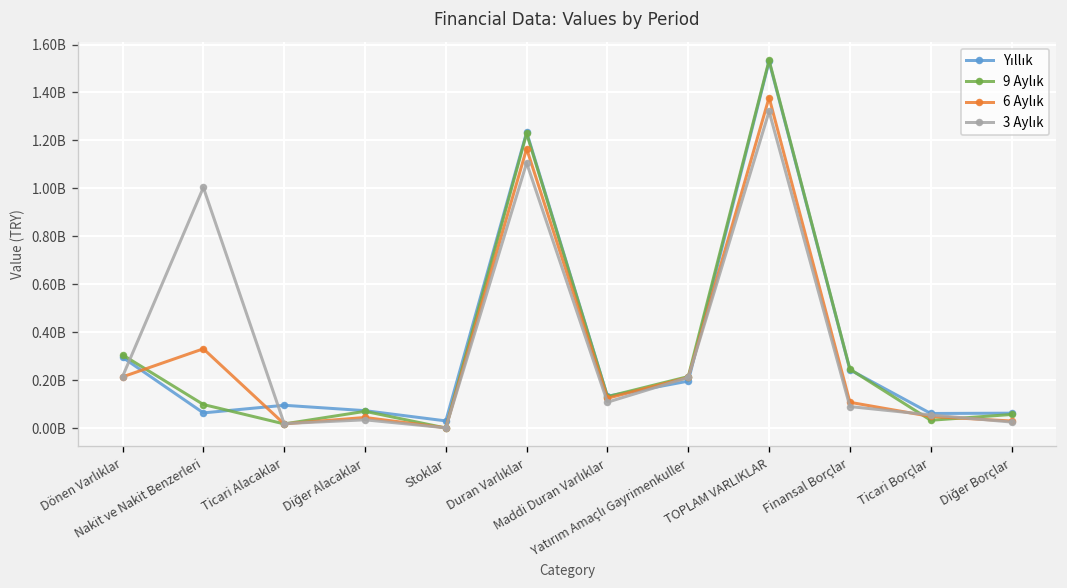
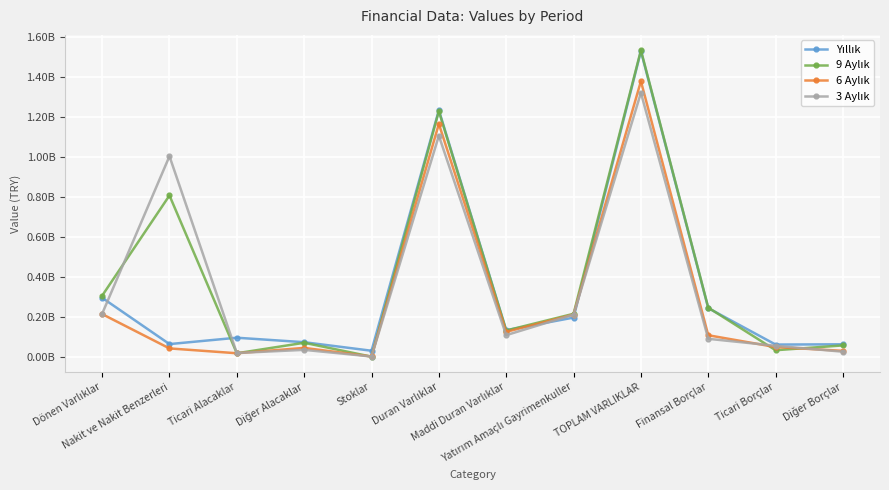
  {
    "Yıllık": {
      "Nakit ve Nakit Benzerleri": 60000000,
      "Ticari Alacaklar": 100000000,
      "Stoklar": 30000000,
      "Yatırım Amaçlı Gayrimenkuller": 200000000
    },
    "9 Aylık": {
-     "Nakit ve Nakit Benzerleri": 100000000,
+     "Nakit ve Nakit Benzerleri": 810000000,
      "Ticari Borçlar": 30000000
    },
    "6 Aylık": {
-     "Nakit ve Nakit Benzerleri": 330000000,
+     "Nakit ve Nakit Benzerleri": 40000000,
      "Duran Varlıklar": 1170000000,
      "TOPLAM VARLIKLAR": 1380000000,
      "Finansal Borçlar": 110000000
    },
    "3 Aylık": {
      "Nakit ve Nakit Benzerleri": 1000000000,
      "Duran Varlıklar": 1110000000,
      "Maddi Duran Varlıklar": 110000000,
      "TOPLAM VARLIKLAR": 1320000000,
      "Finansal Borçlar": 90000000
    }
  }
